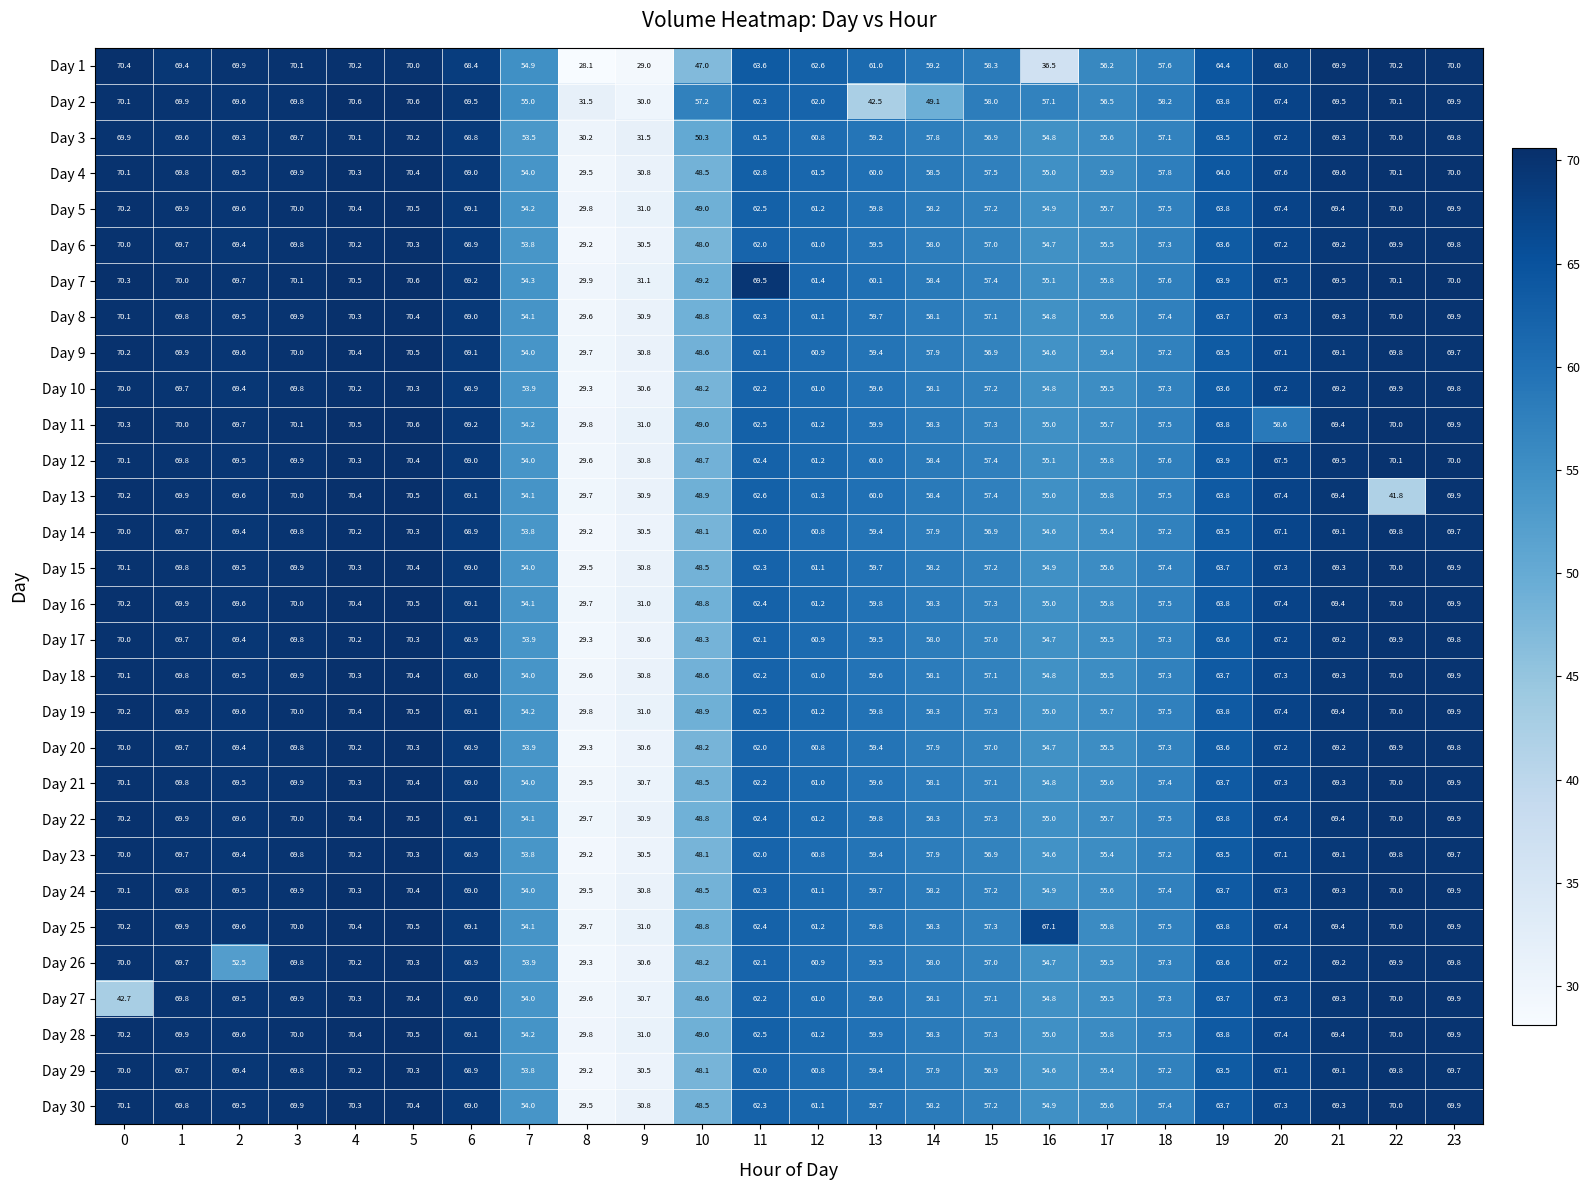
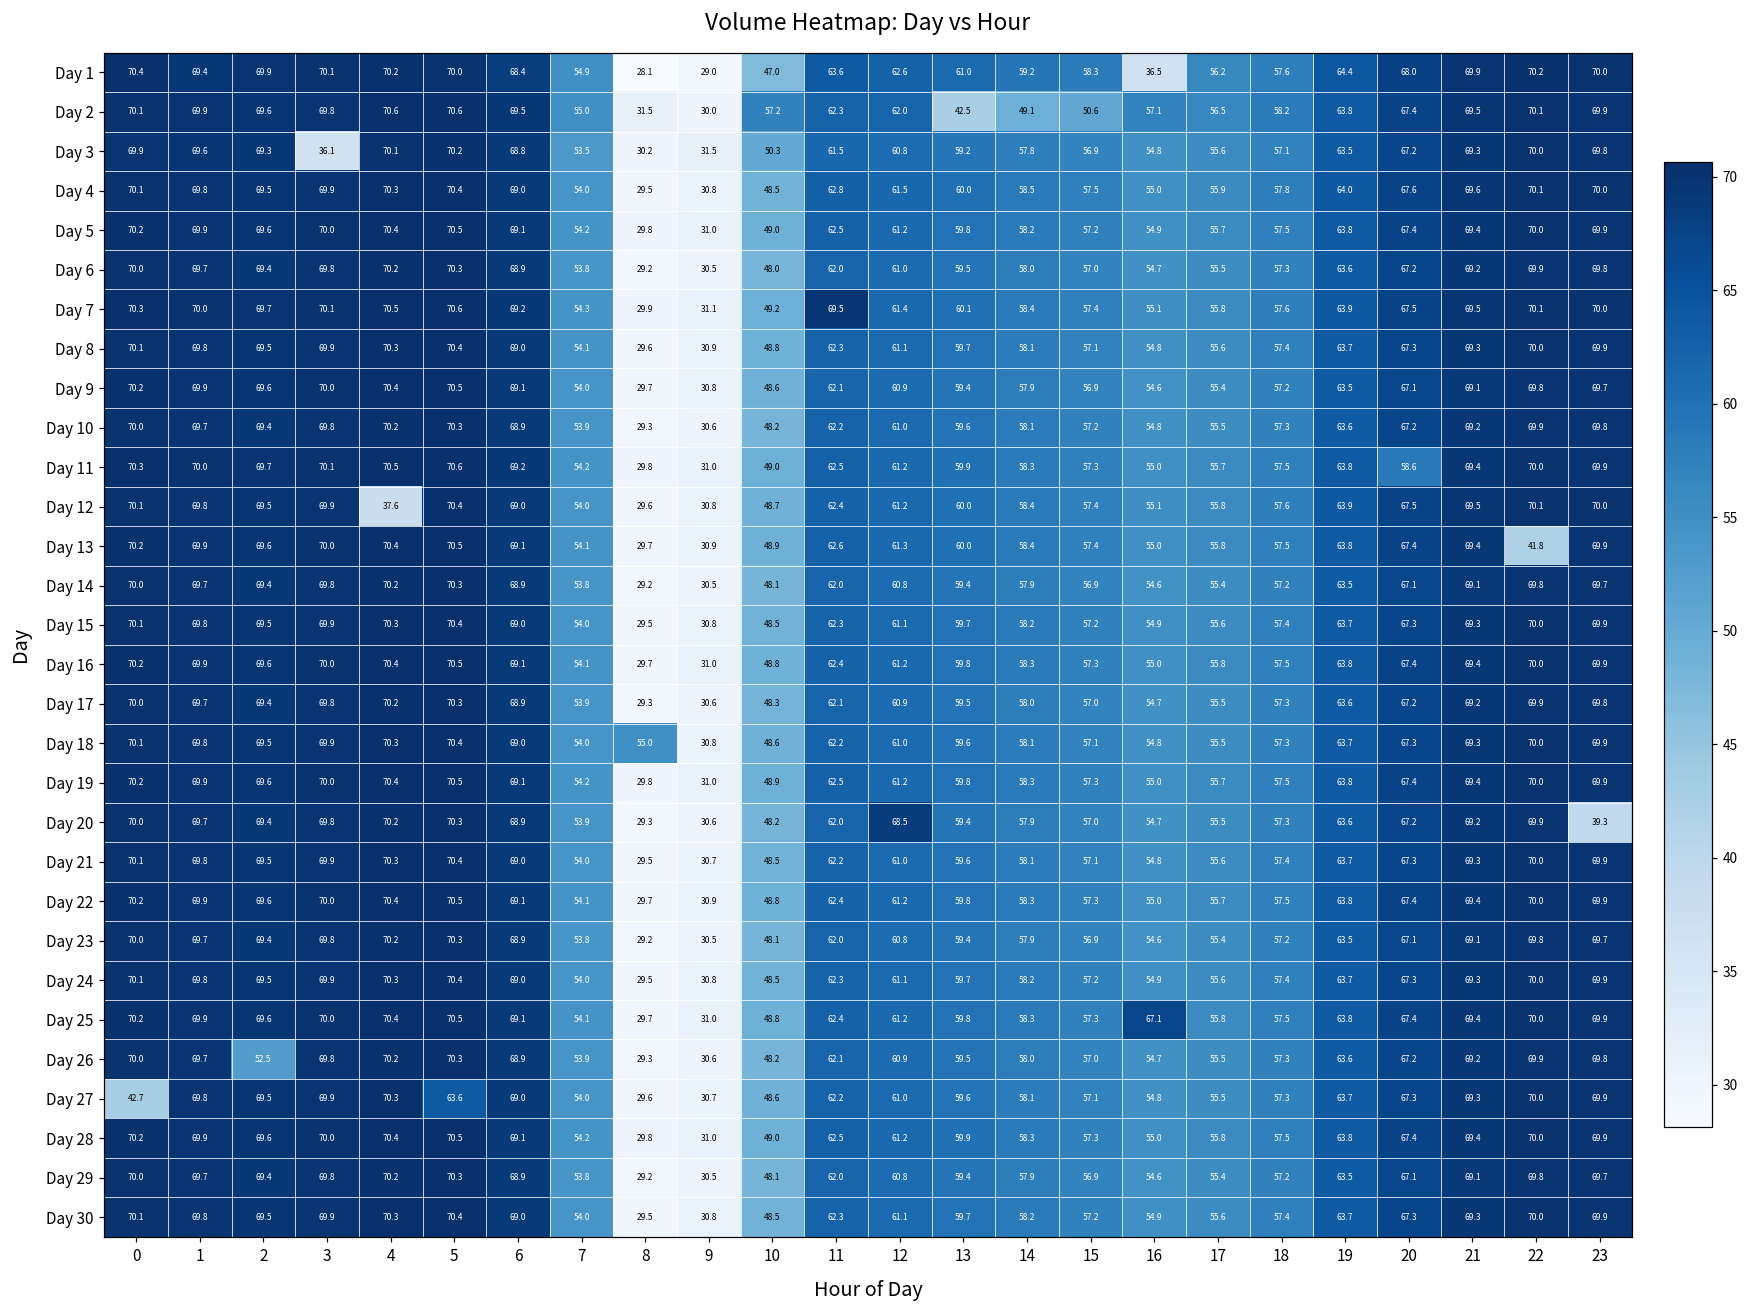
  {
    "Day 2": {
      "0": 70.1,
      "1": 69.9,
      "2": 69.6,
      "3": 69.8,
      "4": 70.6,
      "5": 70.6,
      "6": 69.5,
      "7": 55.0,
      "8": 31.5,
      "9": 30.0,
      "10": 57.2,
      "11": 62.3,
      "12": 62.0,
      "13": 42.5,
      "14": 49.1,
-     "15": 58.0,
+     "15": 50.6,
      "16": 57.1,
      "17": 56.5,
      "18": 58.2,
      "19": 63.8,
      "20": 67.4,
      "21": 69.5,
      "22": 70.1,
      "23": 69.9
    },
    "Day 3": {
      "0": 69.9,
      "1": 69.6,
      "2": 69.3,
-     "3": 69.7,
+     "3": 36.1,
      "4": 70.1,
      "5": 70.2,
      "6": 68.8,
      "7": 53.5,
      "8": 30.2,
      "9": 31.5,
      "10": 50.3,
      "11": 61.5,
      "12": 60.8,
      "13": 59.2,
      "14": 57.8,
      "15": 56.9,
      "16": 54.8,
      "17": 55.6,
      "18": 57.1,
      "19": 63.5,
      "20": 67.2,
      "21": 69.3,
      "22": 70.0,
      "23": 69.8
    },
    "Day 12": {
      "0": 70.1,
      "1": 69.8,
      "2": 69.5,
      "3": 69.9,
-     "4": 70.3,
+     "4": 37.6,
      "5": 70.4,
      "6": 69.0,
      "7": 54.0,
      "8": 29.6,
      "9": 30.8,
      "10": 48.7,
      "11": 62.4,
      "12": 61.2,
      "13": 60.0,
      "14": 58.4,
      "15": 57.4,
      "16": 55.1,
      "17": 55.8,
      "18": 57.6,
      "19": 63.9,
      "20": 67.5,
      "21": 69.5,
      "22": 70.1,
      "23": 70.0
    },
    "Day 18": {
      "0": 70.1,
      "1": 69.8,
      "2": 69.5,
      "3": 69.9,
      "4": 70.3,
      "5": 70.4,
      "6": 69.0,
      "7": 54.0,
-     "8": 29.6,
+     "8": 55.0,
      "9": 30.8,
      "10": 48.6,
      "11": 62.2,
      "12": 61.0,
      "13": 59.6,
      "14": 58.1,
      "15": 57.1,
      "16": 54.8,
      "17": 55.5,
      "18": 57.3,
      "19": 63.7,
      "20": 67.3,
      "21": 69.3,
      "22": 70.0,
      "23": 69.9
    },
    "Day 20": {
      "0": 70.0,
      "1": 69.7,
      "2": 69.4,
      "3": 69.8,
      "4": 70.2,
      "5": 70.3,
      "6": 68.9,
      "7": 53.9,
      "8": 29.3,
      "9": 30.6,
      "10": 48.2,
      "11": 62.0,
-     "12": 60.8,
+     "12": 68.5,
      "13": 59.4,
      "14": 57.9,
      "15": 57.0,
      "16": 54.7,
      "17": 55.5,
      "18": 57.3,
      "19": 63.6,
      "20": 67.2,
      "21": 69.2,
      "22": 69.9,
-     "23": 69.8
+     "23": 39.3
    },
    "Day 27": {
      "0": 42.7,
      "1": 69.8,
      "2": 69.5,
      "3": 69.9,
      "4": 70.3,
-     "5": 70.4,
+     "5": 63.6,
      "6": 69.0,
      "7": 54.0,
      "8": 29.6,
      "9": 30.7,
      "10": 48.6,
      "11": 62.2,
      "12": 61.0,
      "13": 59.6,
      "14": 58.1,
      "15": 57.1,
      "16": 54.8,
      "17": 55.5,
      "18": 57.3,
      "19": 63.7,
      "20": 67.3,
      "21": 69.3,
      "22": 70.0,
      "23": 69.9
    }
  }
